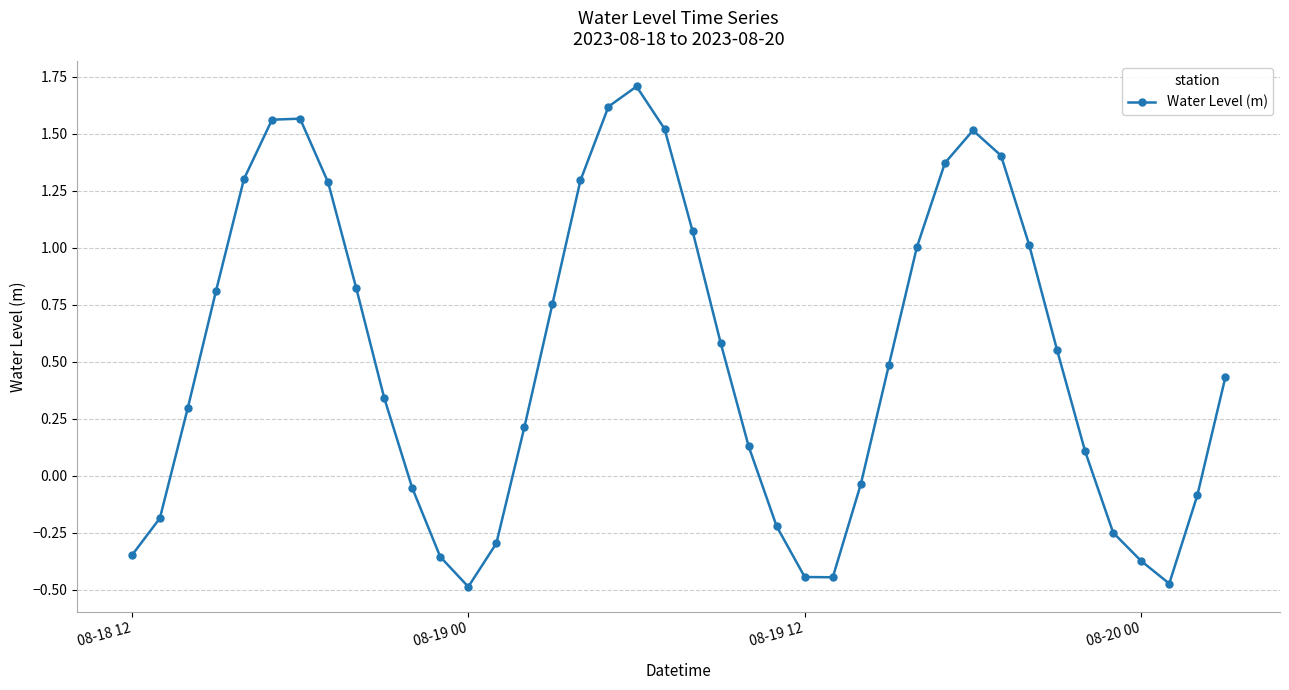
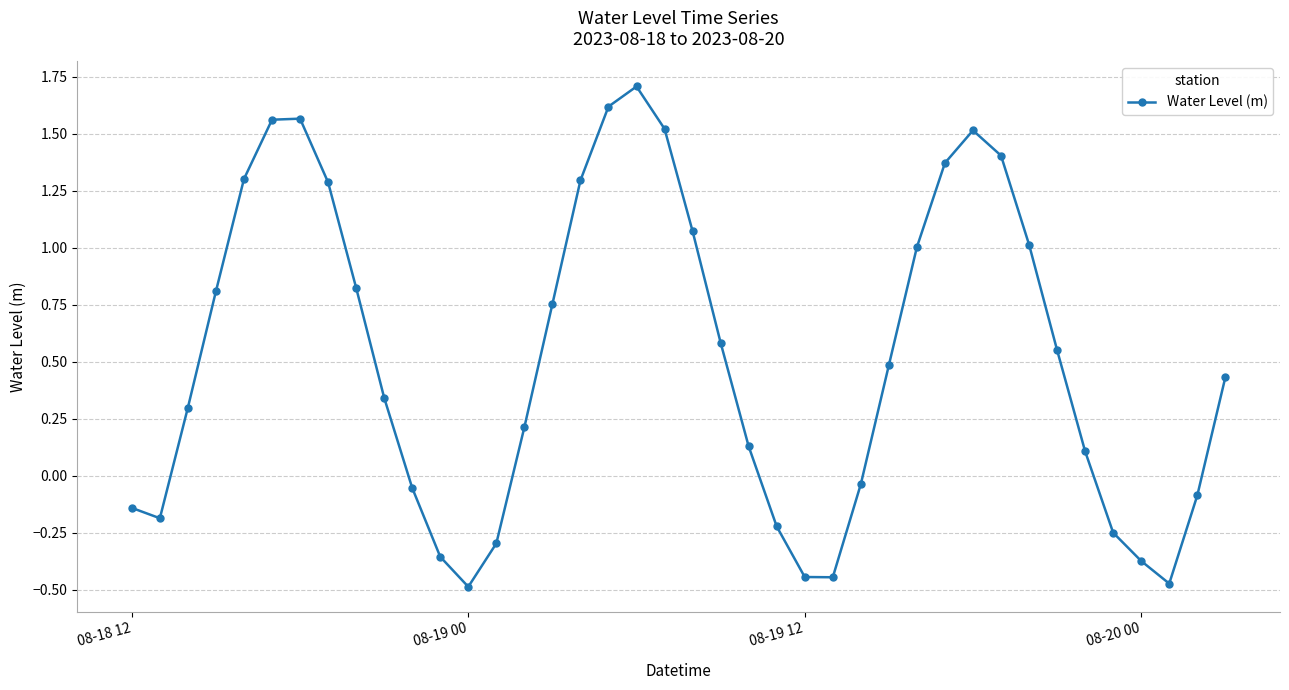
  {
-   "08-18 12": -0.35,
+   "08-18 12": -0.14,
    "08-19 00": -0.49,
    "08-19 12": -0.44,
    "08-20 00": -0.37
  }
